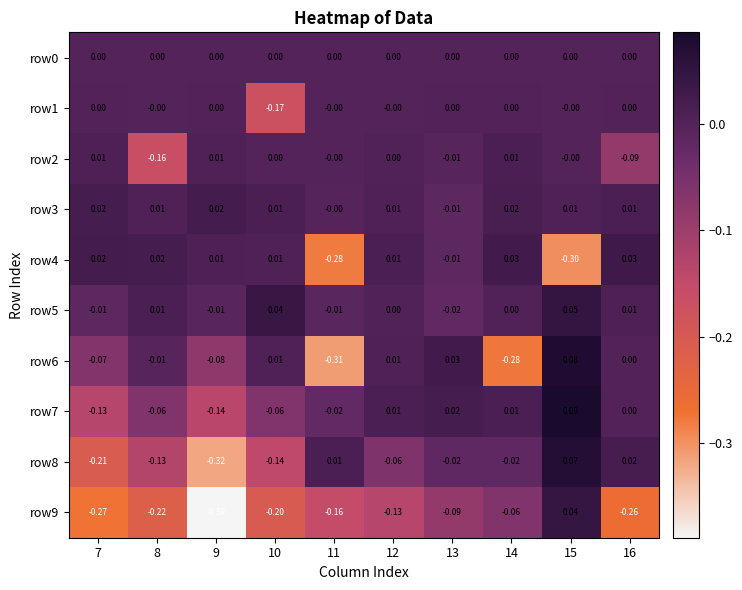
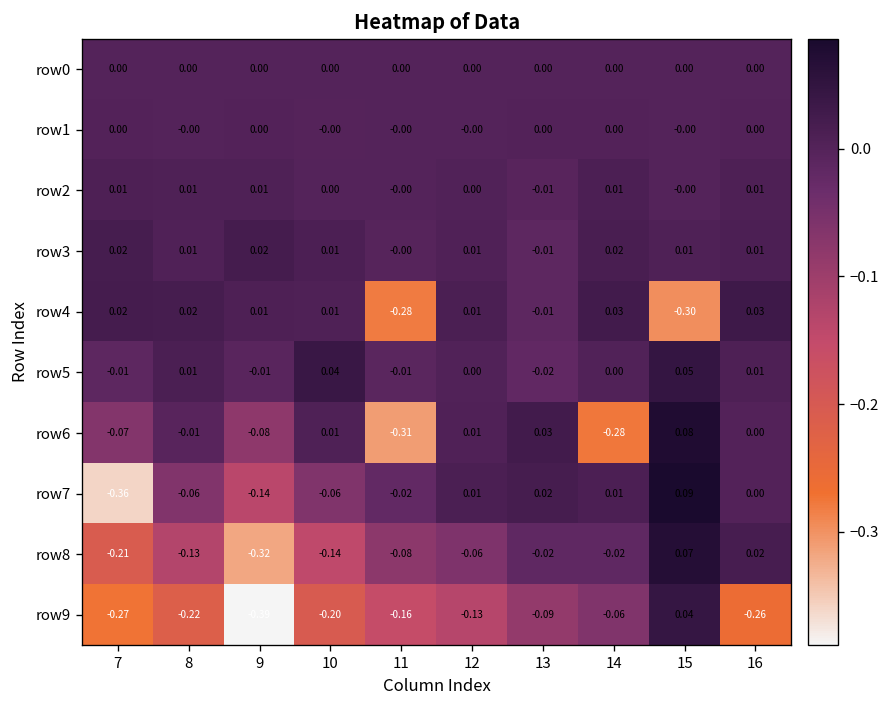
  {
    "row0": {
      "7": 0.00,
      "8": 0.00,
      "9": 0.00,
      "10": 0.00,
      "11": 0.00,
      "12": 0.00,
      "13": 0.00,
      "14": 0.00,
      "15": 0.00,
      "16": 0.00
    },
    "row1": {
      "7": 0.00,
      "8": -0.00,
      "9": 0.00,
-     "10": -0.17,
+     "10": -0.00,
      "11": -0.00,
      "12": -0.00,
      "13": 0.00,
      "14": 0.00,
      "15": -0.00,
      "16": 0.00
    },
    "row2": {
      "7": 0.01,
-     "8": -0.16,
+     "8": 0.01,
      "9": 0.01,
      "10": 0.00,
      "11": -0.00,
      "12": 0.00,
      "13": -0.01,
      "14": 0.01,
      "15": -0.00,
-     "16": -0.09
+     "16": 0.01
    },
    "row3": {
      "7": 0.02,
      "8": 0.01,
      "9": 0.02,
      "10": 0.01,
      "11": -0.00,
      "12": 0.01,
      "13": -0.01,
      "14": 0.02,
      "15": 0.01,
      "16": 0.01
    },
    "row4": {
      "7": 0.02,
      "8": 0.02,
      "9": 0.01,
      "10": 0.01,
      "11": -0.28,
      "12": 0.01,
      "13": -0.01,
      "14": 0.03,
      "15": -0.30,
      "16": 0.03
    },
    "row5": {
      "7": -0.01,
      "8": 0.01,
      "9": -0.01,
      "10": 0.04,
      "11": -0.01,
      "12": 0.00,
      "13": -0.02,
      "14": 0.00,
      "15": 0.05,
      "16": 0.01
    },
    "row6": {
      "7": -0.07,
      "8": -0.01,
      "9": -0.08,
      "10": 0.01,
      "11": -0.31,
      "12": 0.01,
      "13": 0.03,
      "14": -0.28,
      "15": 0.08,
      "16": 0.00
    },
    "row7": {
-     "7": -0.13,
+     "7": -0.36,
      "8": -0.06,
      "9": -0.14,
      "10": -0.06,
      "11": -0.02,
      "12": 0.01,
      "13": 0.02,
      "14": 0.01,
      "16": 0.00
    },
    "row8": {
      "7": -0.21,
      "8": -0.13,
      "9": -0.32,
      "10": -0.14,
-     "11": 0.01,
+     "11": -0.08,
      "12": -0.06,
      "13": -0.02,
      "14": -0.02,
      "15": 0.07,
      "16": 0.02
    },
    "row9": {
      "7": -0.27,
      "8": -0.22,
      "10": -0.20,
      "11": -0.16,
      "12": -0.13,
      "13": -0.09,
      "14": -0.06,
      "15": 0.04,
      "16": -0.26
    }
  }
